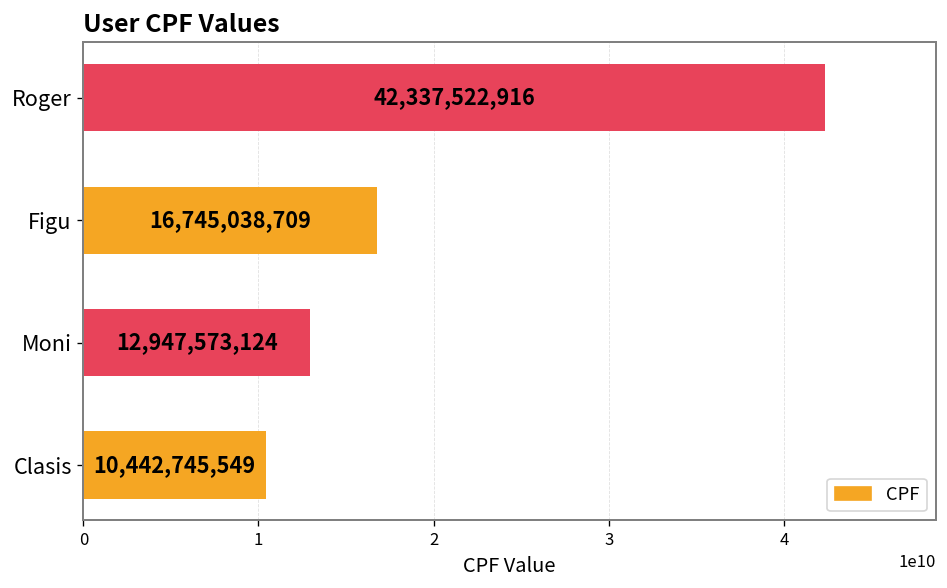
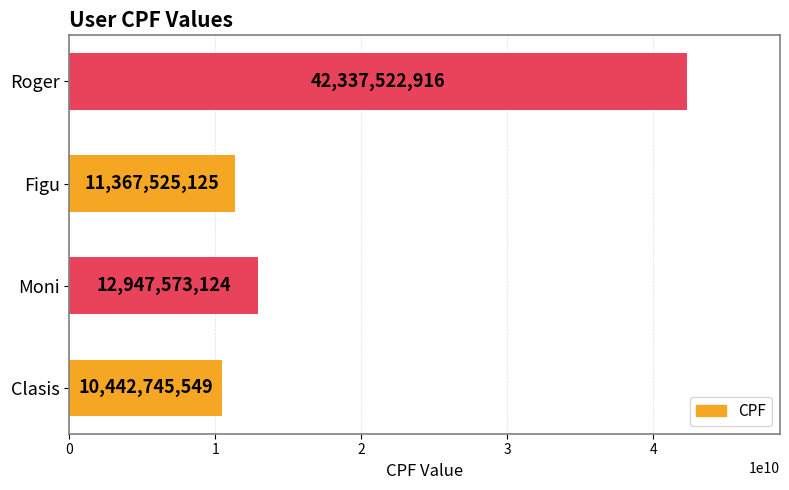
  {
    "Roger": "42,337,522,916",
-   "Figu": "16,745,038,709",
+   "Figu": "11,367,525,125",
    "Moni": "12,947,573,124",
    "Clasis": "10,442,745,549"
  }
